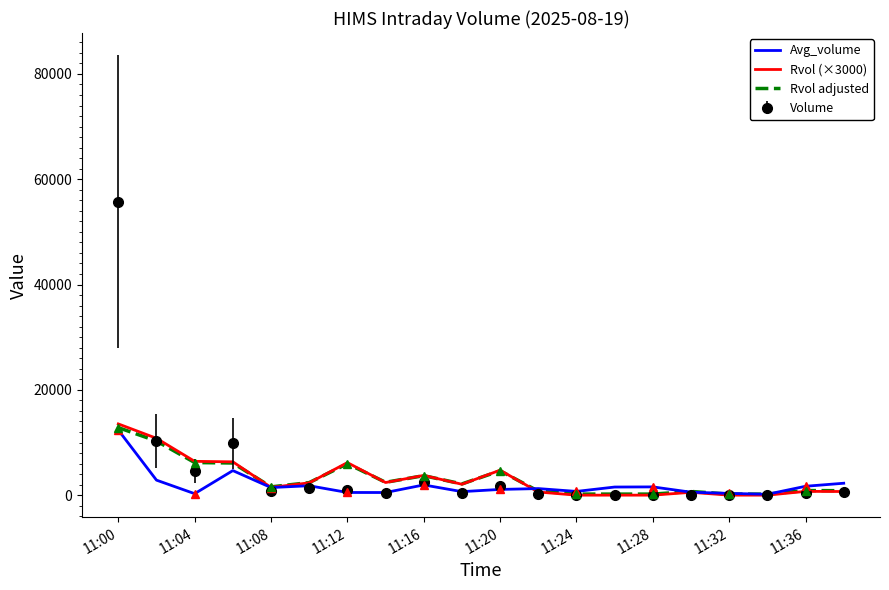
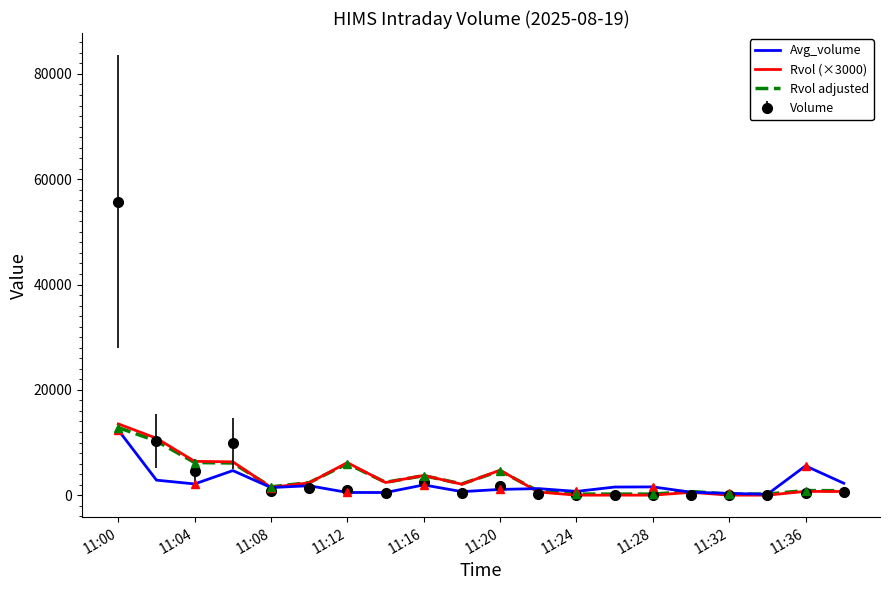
  {
    "Avg_volume": {
-     "11:04": 0,
-     "11:36": 2000
+     "11:04": 2000,
+     "11:36": 6000
    }
  }
